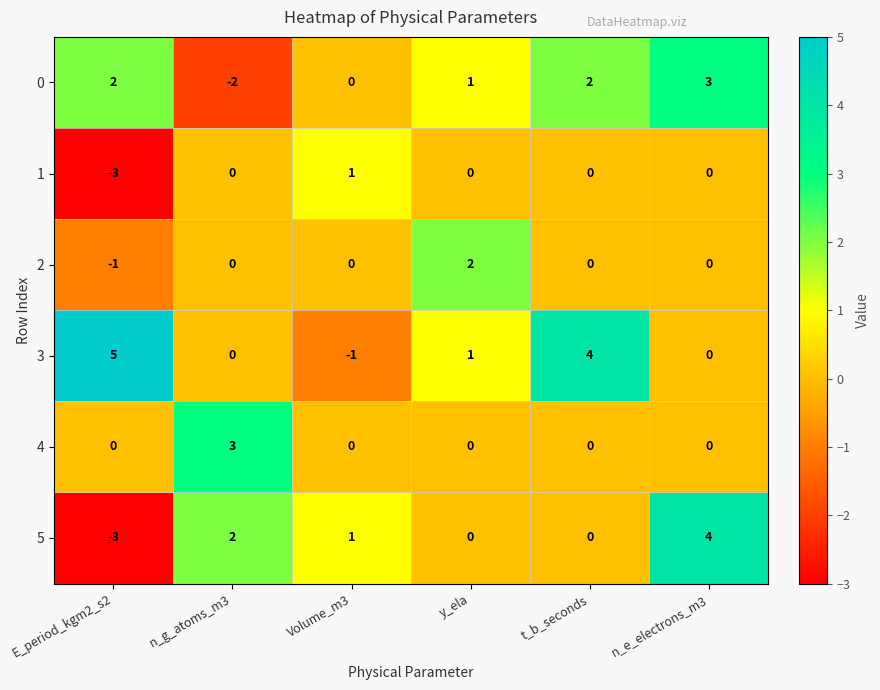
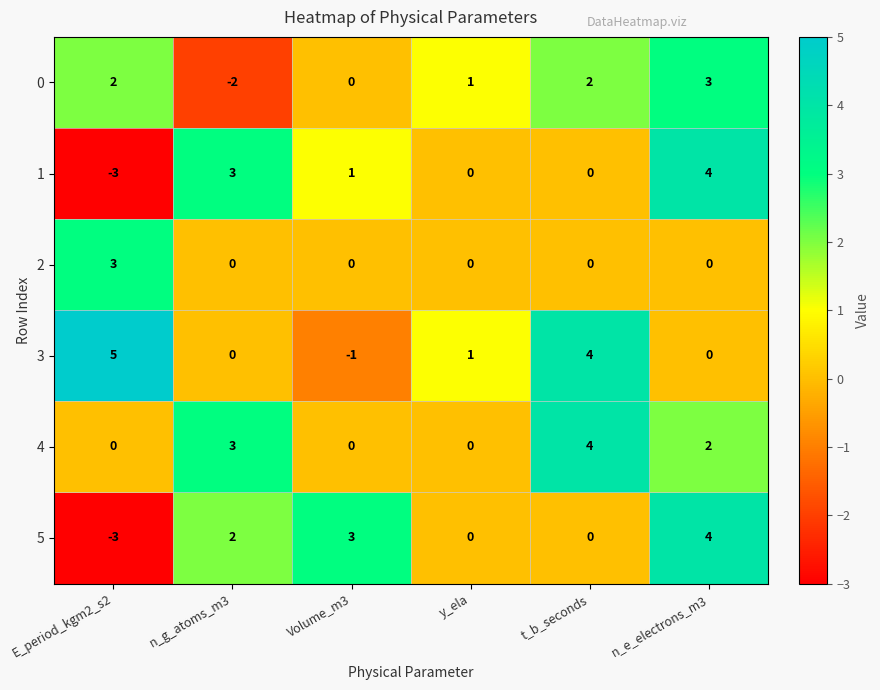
  {
    "0": {
      "E_period_kgm2_s2": 2,
      "n_g_atoms_m3": -2,
      "Volume_m3": 0,
      "y_ela": 1,
      "t_b_seconds": 2,
      "n_e_electrons_m3": 3
    },
    "1": {
      "E_period_kgm2_s2": -3,
-     "n_g_atoms_m3": 0,
+     "n_g_atoms_m3": 3,
      "Volume_m3": 1,
      "y_ela": 0,
      "t_b_seconds": 0,
-     "n_e_electrons_m3": 0
+     "n_e_electrons_m3": 4
    },
    "2": {
-     "E_period_kgm2_s2": -1,
+     "E_period_kgm2_s2": 3,
      "n_g_atoms_m3": 0,
      "Volume_m3": 0,
-     "y_ela": 2,
+     "y_ela": 0,
      "t_b_seconds": 0,
      "n_e_electrons_m3": 0
    },
    "3": {
      "E_period_kgm2_s2": 5,
      "n_g_atoms_m3": 0,
      "Volume_m3": -1,
      "y_ela": 1,
      "t_b_seconds": 4,
      "n_e_electrons_m3": 0
    },
    "4": {
      "E_period_kgm2_s2": 0,
      "n_g_atoms_m3": 3,
      "Volume_m3": 0,
      "y_ela": 0,
-     "t_b_seconds": 0,
-     "n_e_electrons_m3": 0
+     "t_b_seconds": 4,
+     "n_e_electrons_m3": 2
    },
    "5": {
      "E_period_kgm2_s2": -3,
      "n_g_atoms_m3": 2,
-     "Volume_m3": 1,
+     "Volume_m3": 3,
      "y_ela": 0,
      "t_b_seconds": 0,
      "n_e_electrons_m3": 4
    }
  }
